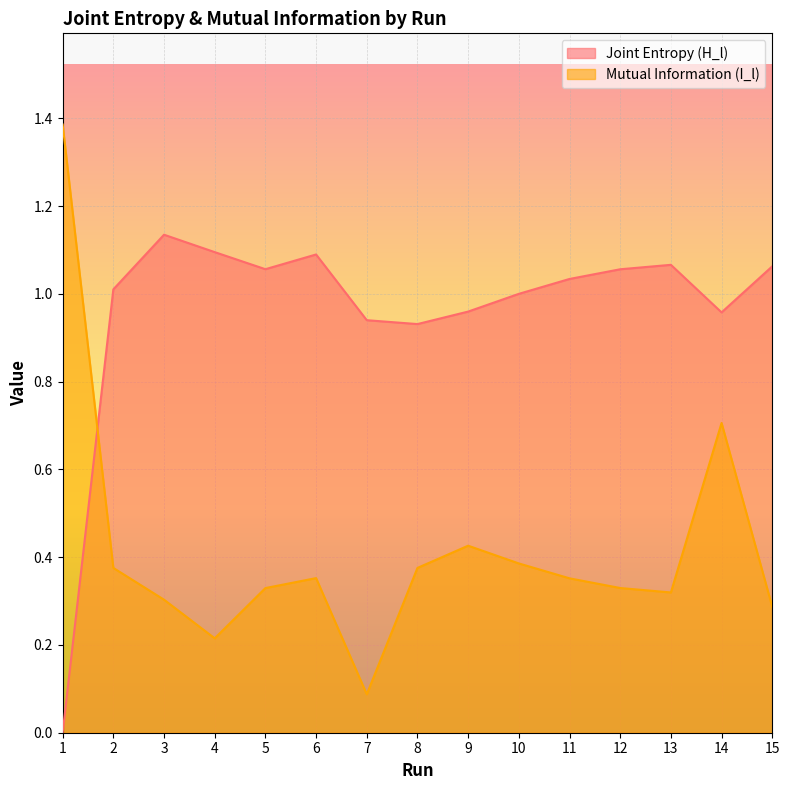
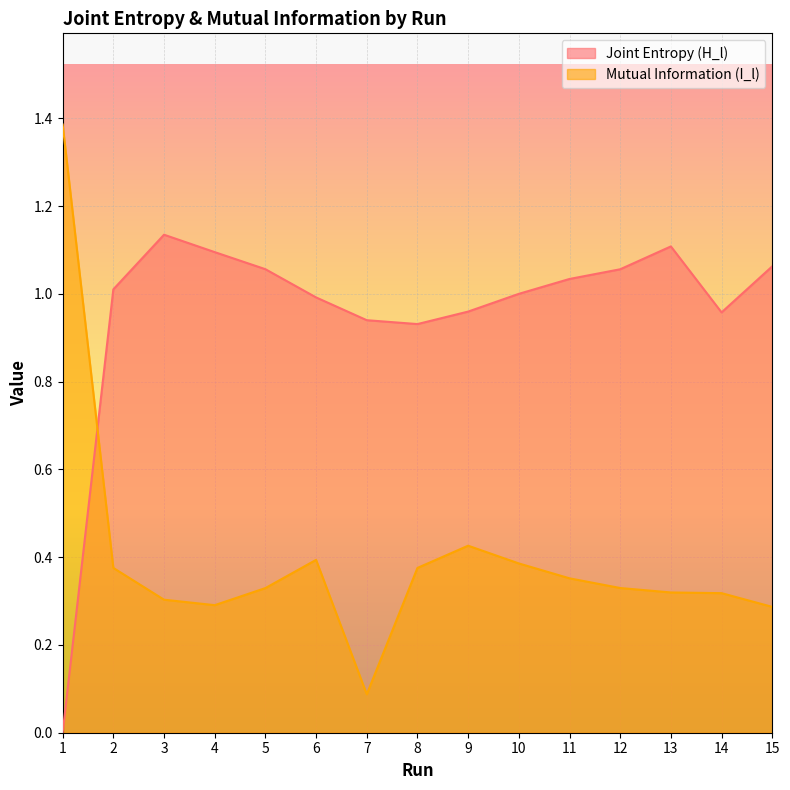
  {
    "Joint Entropy (H_l)": {
      "1": 0.00,
      "2": 1.01,
      "3": 1.14,
      "4": 1.10,
      "5": 1.06,
-     "6": 1.09,
+     "6": 0.99,
      "7": 0.94,
      "8": 0.93,
      "9": 0.96,
      "10": 1.00,
      "11": 1.03,
      "12": 1.06,
-     "13": 1.07,
+     "13": 1.11,
      "14": 0.96,
      "15": 1.06
    },
    "Mutual Information (I_l)": {
      "1": 1.39,
      "2": 0.38,
      "3": 0.30,
-     "4": 0.22,
+     "4": 0.29,
      "5": 0.33,
-     "6": 0.35,
+     "6": 0.39,
      "7": 0.09,
      "8": 0.38,
      "9": 0.43,
      "10": 0.39,
      "11": 0.35,
      "12": 0.33,
      "13": 0.32,
-     "14": 0.71,
+     "14": 0.32,
      "15": 0.29
    }
  }
